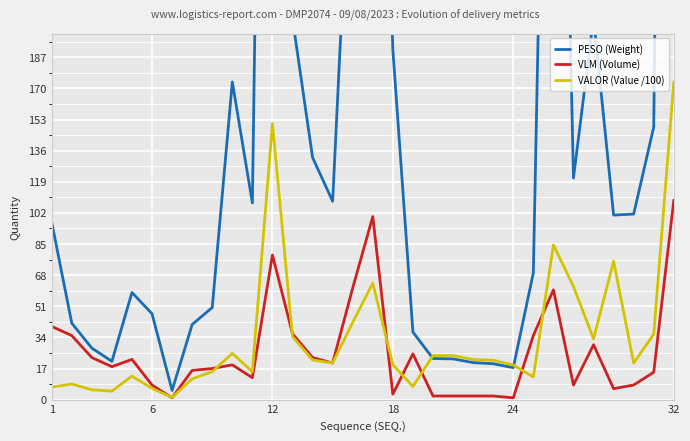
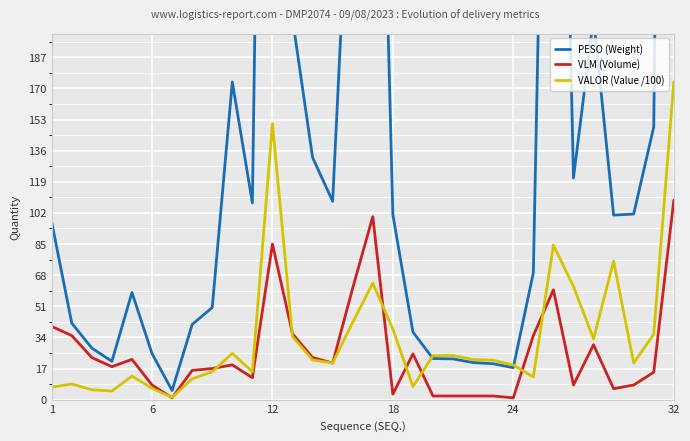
  {
    "PESO (Weight)": {
      "1": 97,
-     "6": 47,
-     "18": 191,
+     "6": 25,
+     "18": 101,
      "24": 17
    },
    "VLM (Volume)": {
      "1": 40,
      "6": 8,
-     "12": 79,
+     "12": 85,
      "18": 3,
      "24": 1,
      "32": 109
    },
    "VALOR (Value /100)": {
      "1": 7,
      "6": 6,
      "12": 151,
-     "18": 19,
+     "18": 39,
      "24": 19,
      "32": 174
    }
  }
